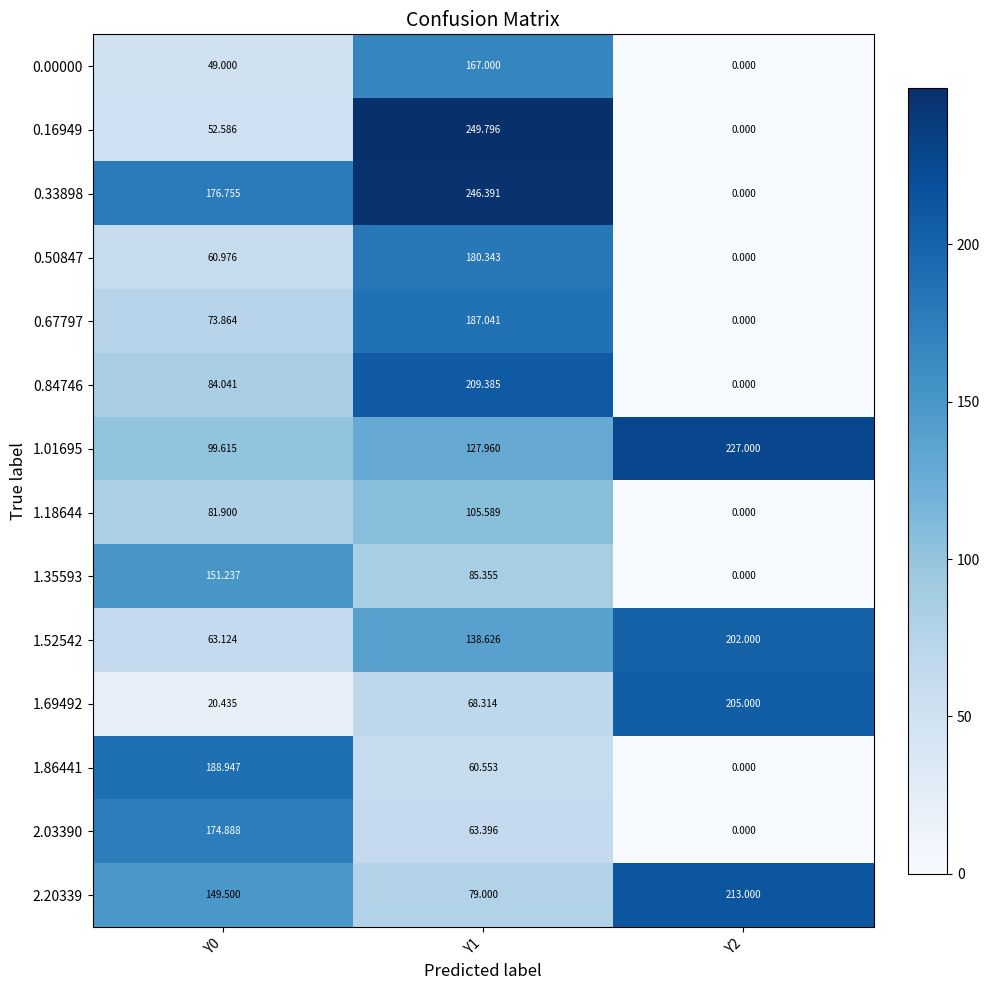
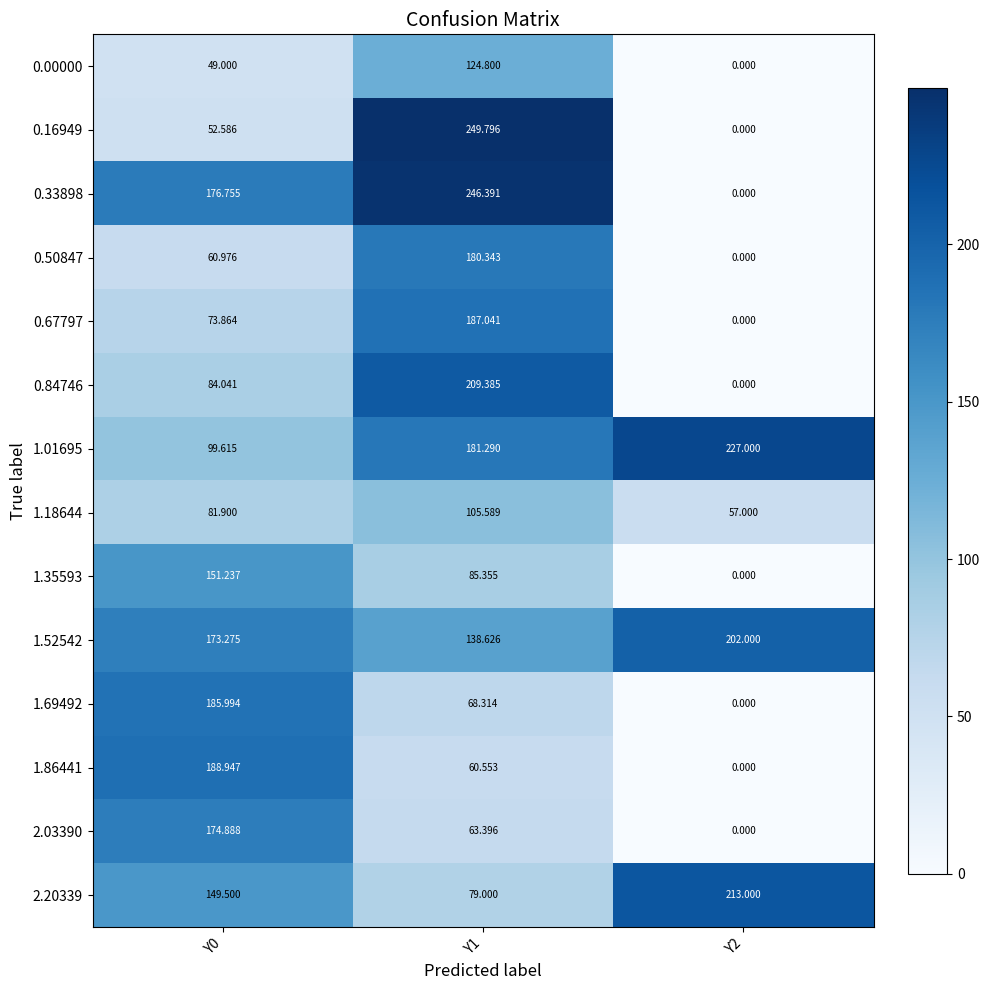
  {
    "0.00000": {
      "Y0": 49.000,
-     "Y1": 167.000,
+     "Y1": 124.800,
      "Y2": 0.000
    },
    "0.16949": {
      "Y0": 52.586,
      "Y1": 249.796,
      "Y2": 0.000
    },
    "0.33898": {
      "Y0": 176.755,
      "Y1": 246.391,
      "Y2": 0.000
    },
    "0.50847": {
      "Y0": 60.976,
      "Y1": 180.343,
      "Y2": 0.000
    },
    "0.67797": {
      "Y0": 73.864,
      "Y1": 187.041,
      "Y2": 0.000
    },
    "0.84746": {
      "Y0": 84.041,
      "Y1": 209.385,
      "Y2": 0.000
    },
    "1.01695": {
      "Y0": 99.615,
-     "Y1": 127.960,
+     "Y1": 181.290,
      "Y2": 227.000
    },
    "1.18644": {
      "Y0": 81.900,
      "Y1": 105.589,
-     "Y2": 0.000
+     "Y2": 57.000
    },
    "1.35593": {
      "Y0": 151.237,
      "Y1": 85.355,
      "Y2": 0.000
    },
    "1.52542": {
-     "Y0": 63.124,
+     "Y0": 173.275,
      "Y1": 138.626,
      "Y2": 202.000
    },
    "1.69492": {
-     "Y0": 20.435,
+     "Y0": 185.994,
      "Y1": 68.314,
-     "Y2": 205.000
+     "Y2": 0.000
    },
    "1.86441": {
      "Y0": 188.947,
      "Y1": 60.553,
      "Y2": 0.000
    },
    "2.03390": {
      "Y0": 174.888,
      "Y1": 63.396,
      "Y2": 0.000
    },
    "2.20339": {
      "Y0": 149.500,
      "Y1": 79.000,
      "Y2": 213.000
    }
  }
